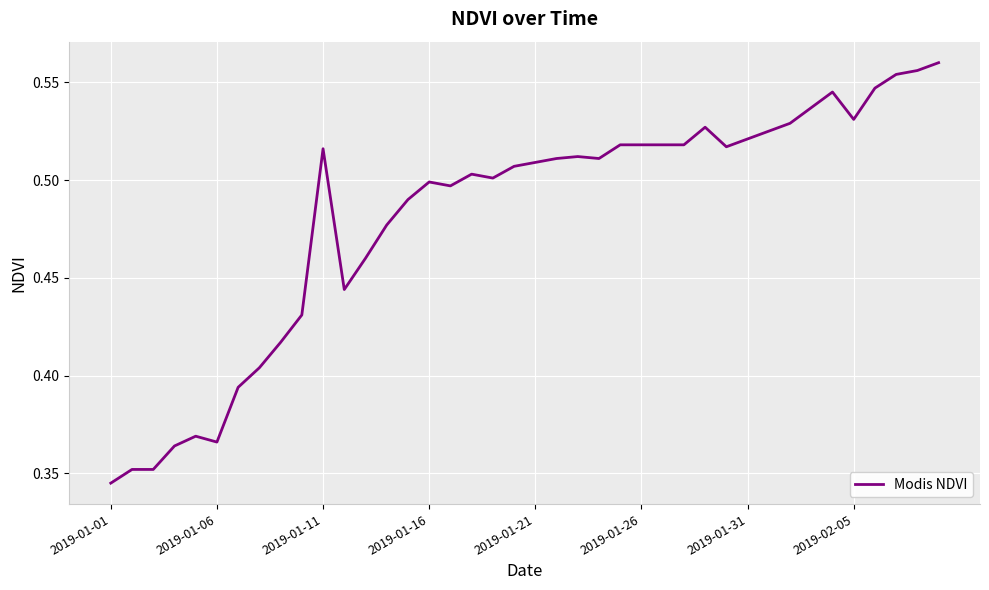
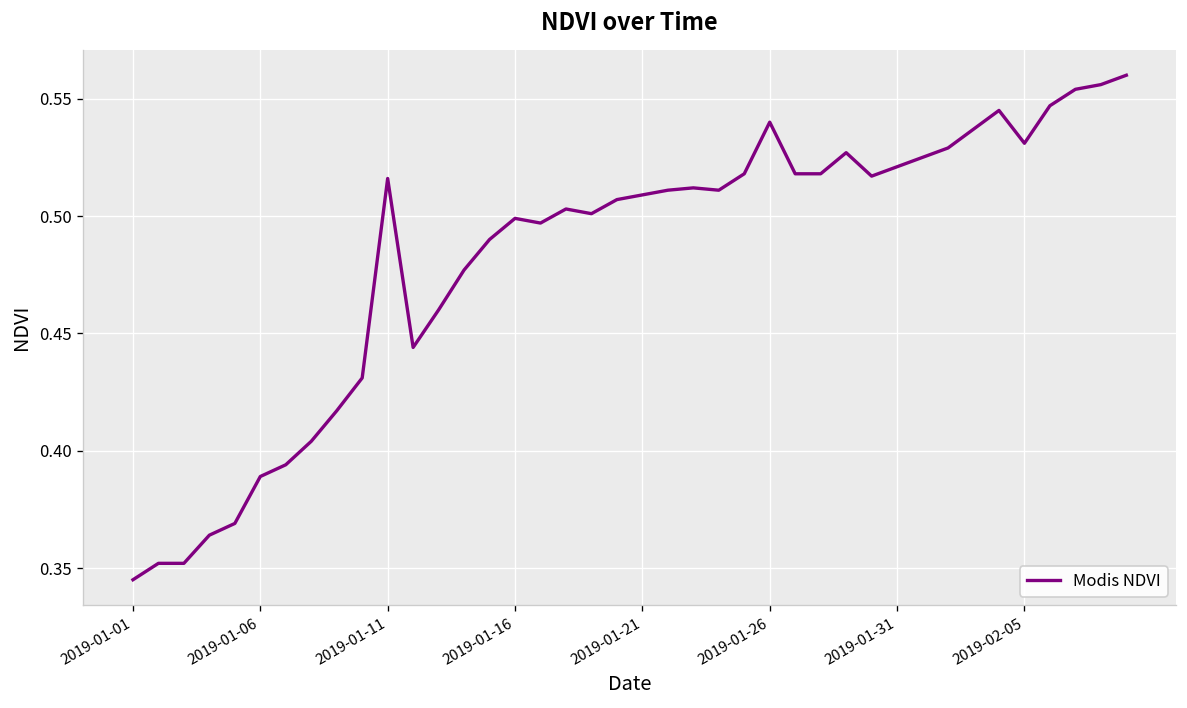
  {
    "2019-01-01": 0.345,
-   "2019-01-06": 0.366,
+   "2019-01-06": 0.389,
    "2019-01-11": 0.516,
    "2019-01-16": 0.499,
    "2019-01-21": 0.509,
-   "2019-01-26": 0.518,
+   "2019-01-26": 0.540,
    "2019-01-31": 0.521,
    "2019-02-05": 0.531
  }
